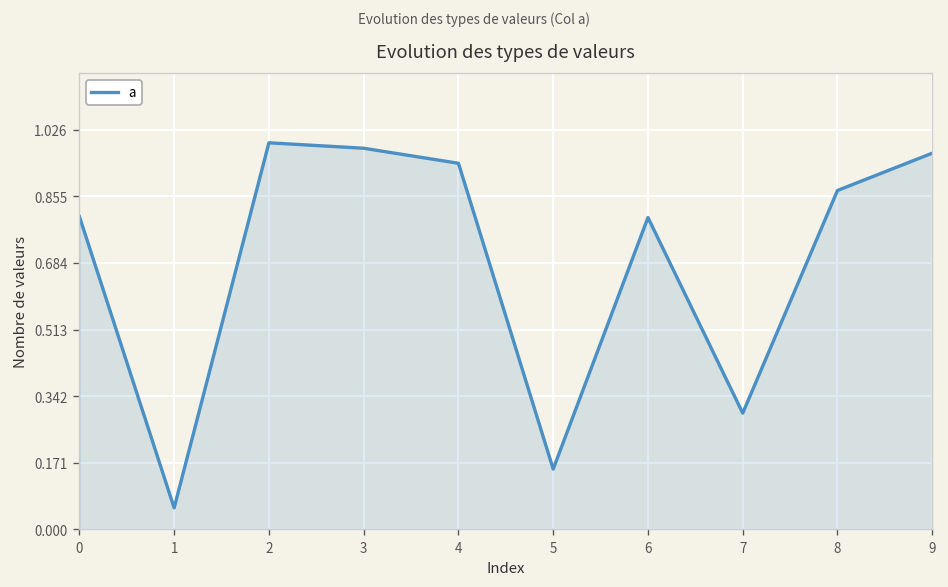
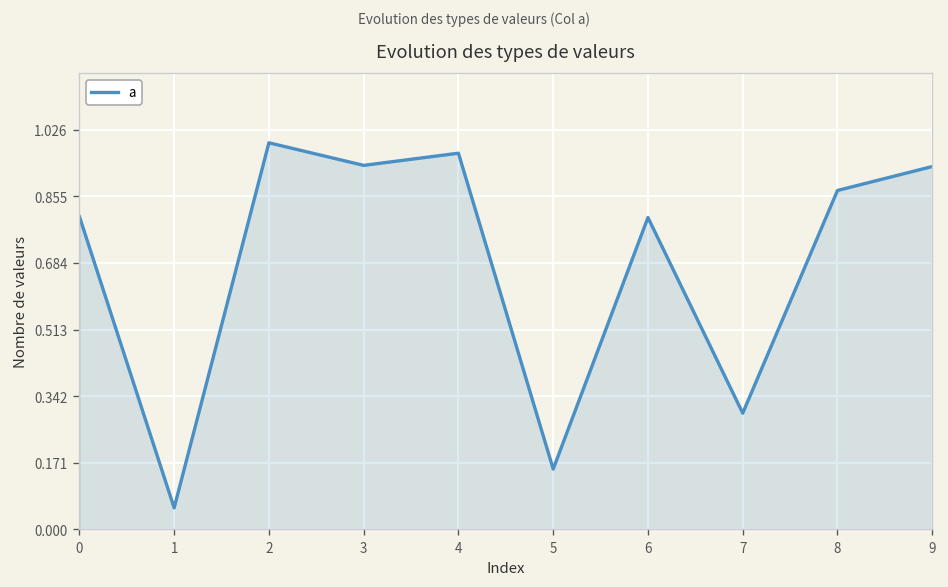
  {
    "0": 0.80,
    "1": 0.05,
    "2": 0.99,
-   "3": 0.98,
-   "4": 0.94,
+   "3": 0.93,
+   "4": 0.97,
    "5": 0.15,
    "6": 0.80,
    "7": 0.30,
    "8": 0.87,
-   "9": 0.97
+   "9": 0.93
  }
